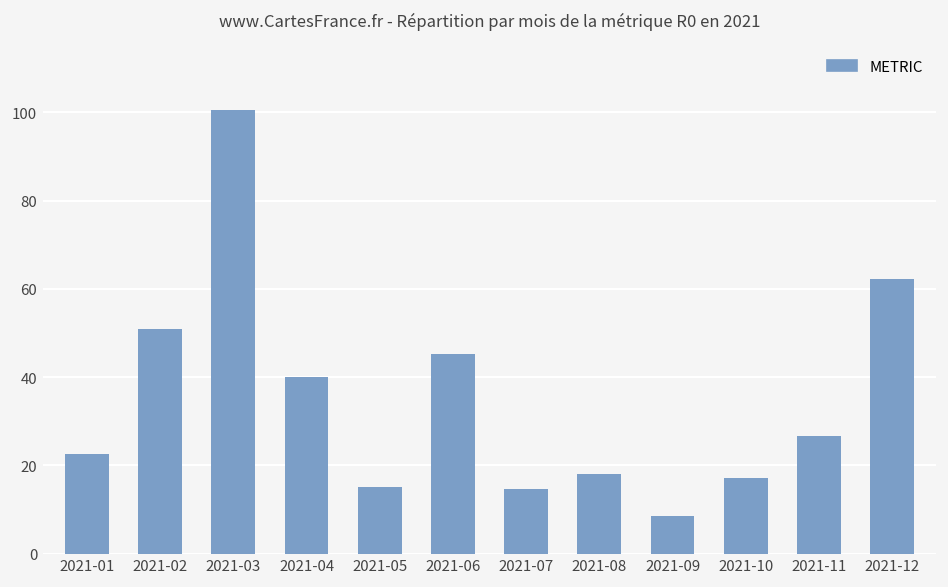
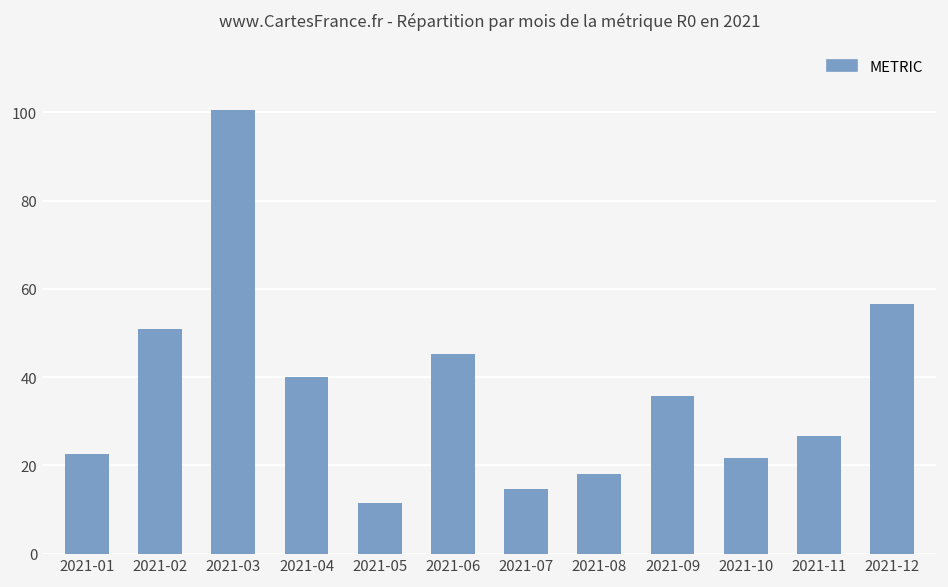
  {
    "2021-01": 22,
    "2021-02": 51,
    "2021-03": 101,
    "2021-04": 40,
-   "2021-05": 15,
+   "2021-05": 11,
    "2021-06": 45,
    "2021-07": 15,
    "2021-08": 18,
-   "2021-09": 9,
-   "2021-10": 17,
+   "2021-09": 36,
+   "2021-10": 22,
    "2021-11": 27,
-   "2021-12": 62
+   "2021-12": 57
  }
